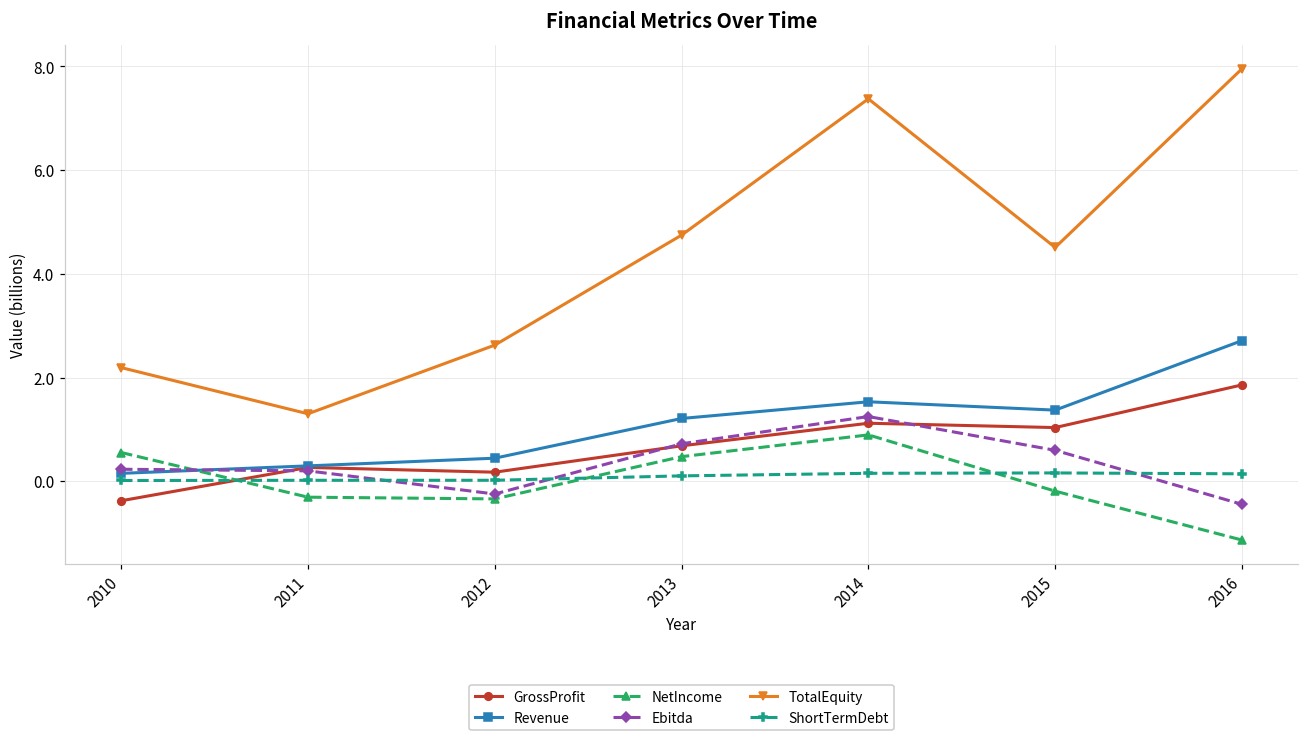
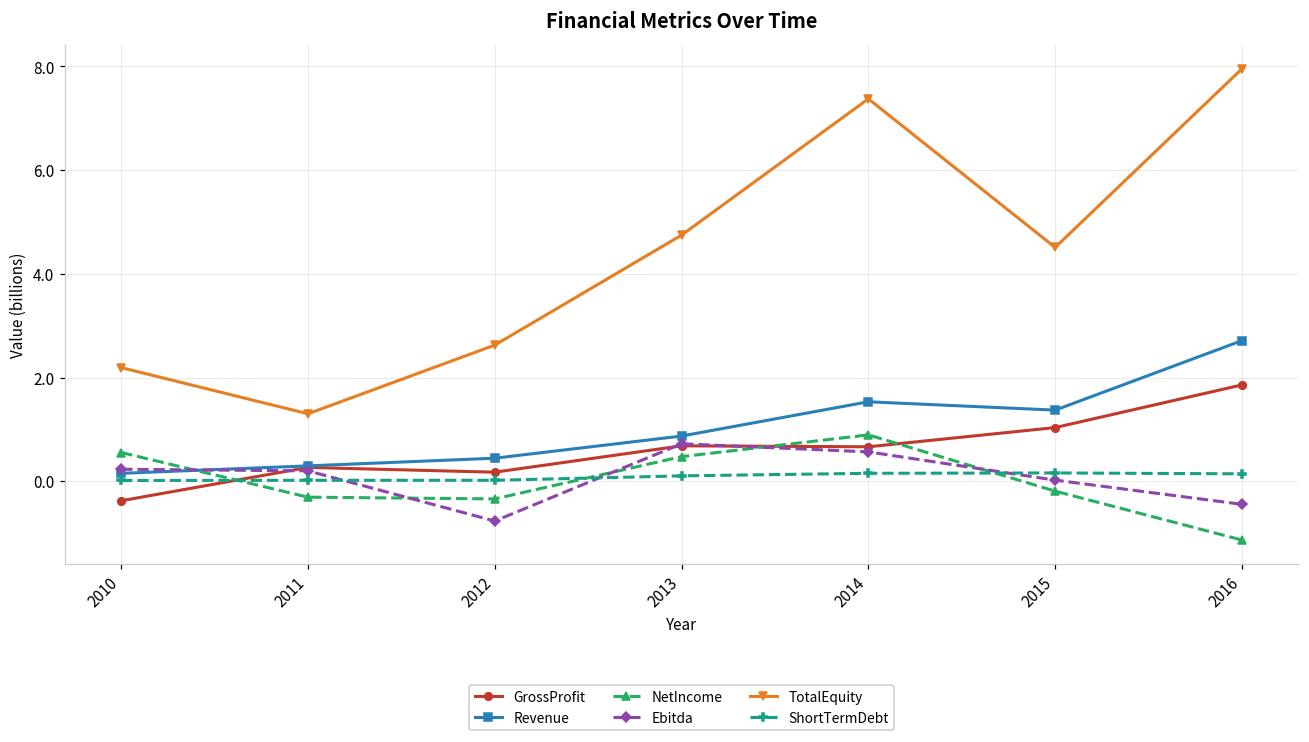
  {
    "GrossProfit": {
      "2010": -0.4,
      "2012": 0.2,
-     "2014": 1.1,
+     "2014": 0.7,
      "2015": 1.0,
      "2016": 1.9
    },
    "Revenue": {
      "2010": 0.2,
      "2012": 0.4,
-     "2013": 1.2,
+     "2013": 0.9,
      "2014": 1.5,
      "2015": 1.4,
      "2016": 2.7
    },
    "Ebitda": {
      "2010": 0.2,
      "2011": 0.2,
-     "2012": -0.2,
-     "2014": 1.2,
-     "2015": 0.6,
+     "2012": -0.8,
+     "2014": 0.6,
+     "2015": 0.0,
      "2016": -0.4
    },
    "TotalEquity": {
      "2010": 2.2,
      "2011": 1.3,
      "2012": 2.6,
      "2013": 4.7,
      "2014": 7.4,
      "2015": 4.5,
      "2016": 8.0
    }
  }
